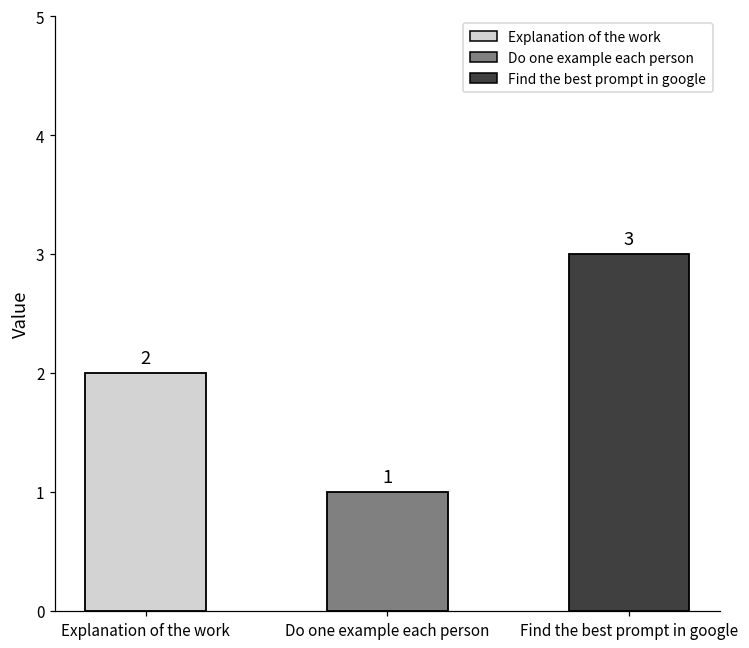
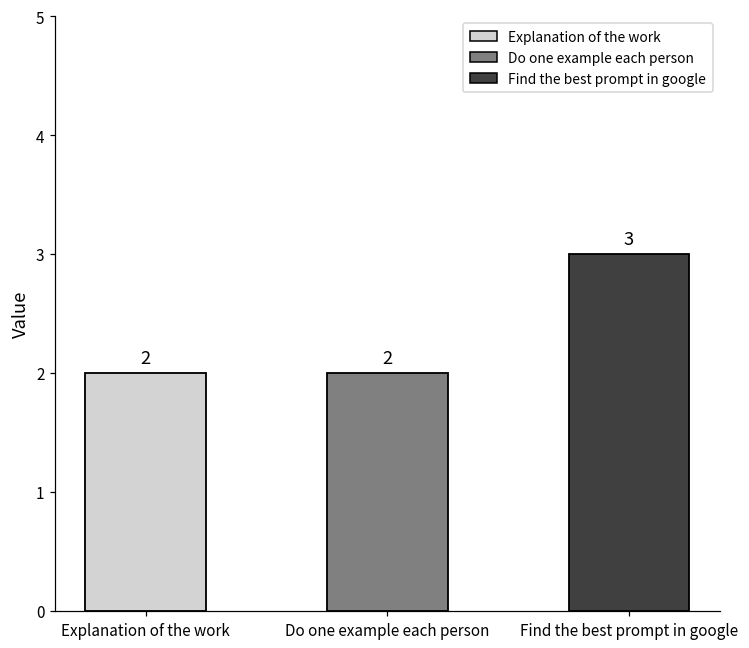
  {
    "Explanation of the work": 2,
-   "Do one example each person": 1,
+   "Do one example each person": 2,
    "Find the best prompt in google": 3
  }
